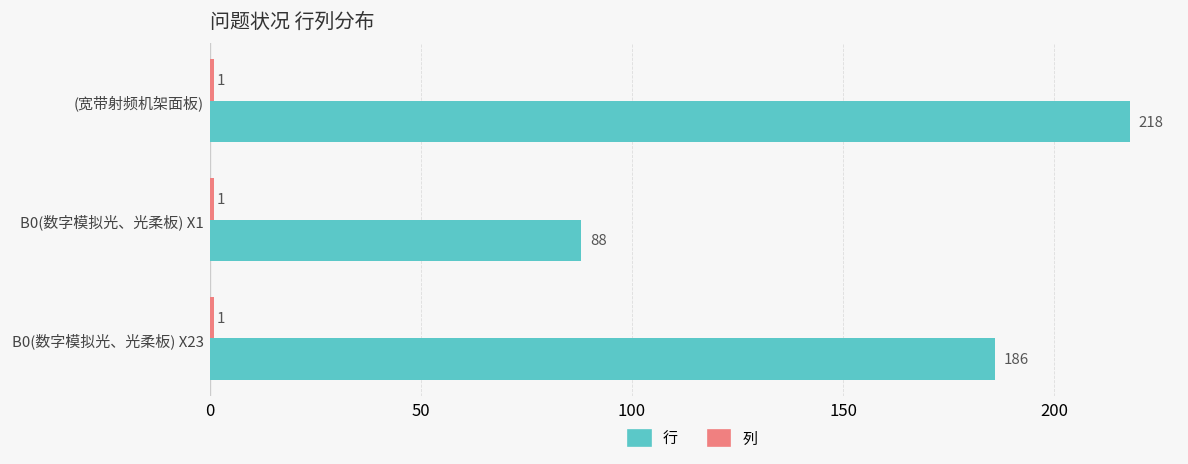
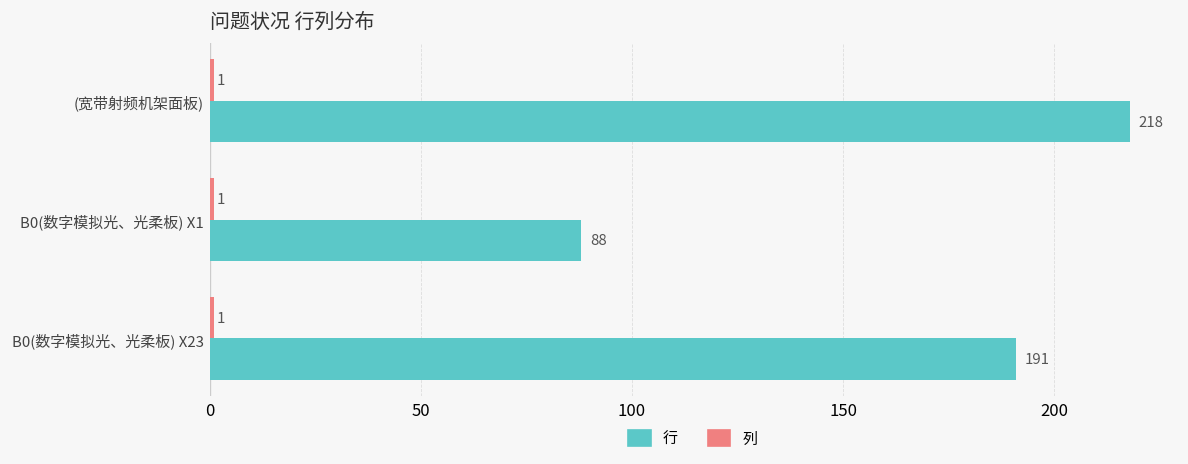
  {
    "行": {
      "(宽带射频机架面板)": 218,
      "B0(数字模拟光、光柔板) X1": 88,
-     "B0(数字模拟光、光柔板) X23": 186
+     "B0(数字模拟光、光柔板) X23": 191
    },
    "列": {
      "(宽带射频机架面板)": 1,
      "B0(数字模拟光、光柔板) X1": 1,
      "B0(数字模拟光、光柔板) X23": 1
    }
  }
